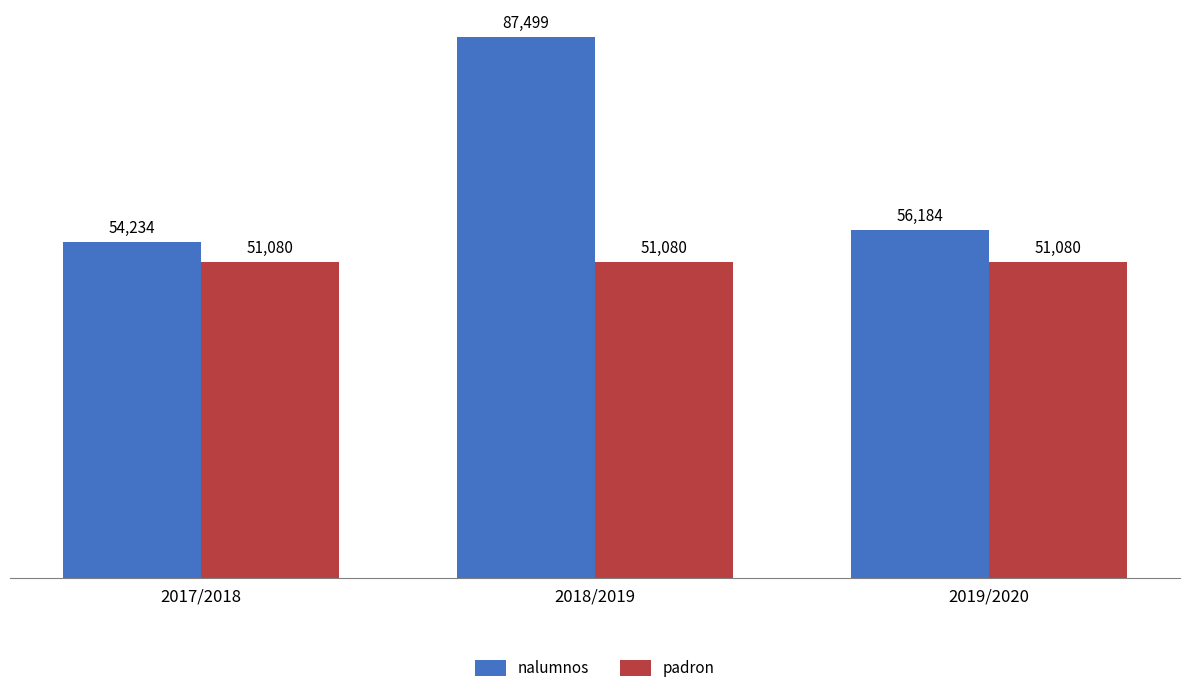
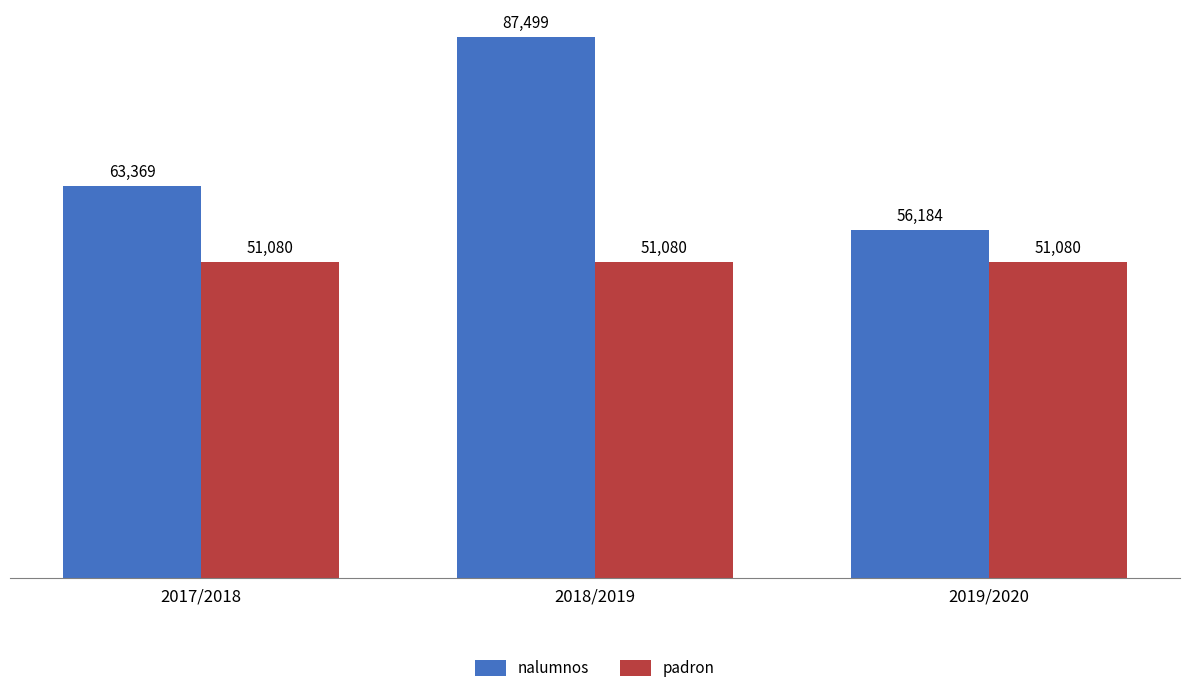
  {
    "nalumnos": {
-     "2017/2018": "54,234",
+     "2017/2018": "63,369",
      "2018/2019": "87,499",
      "2019/2020": "56,184"
    },
    "padron": {
      "2017/2018": "51,080",
      "2018/2019": "51,080",
      "2019/2020": "51,080"
    }
  }
